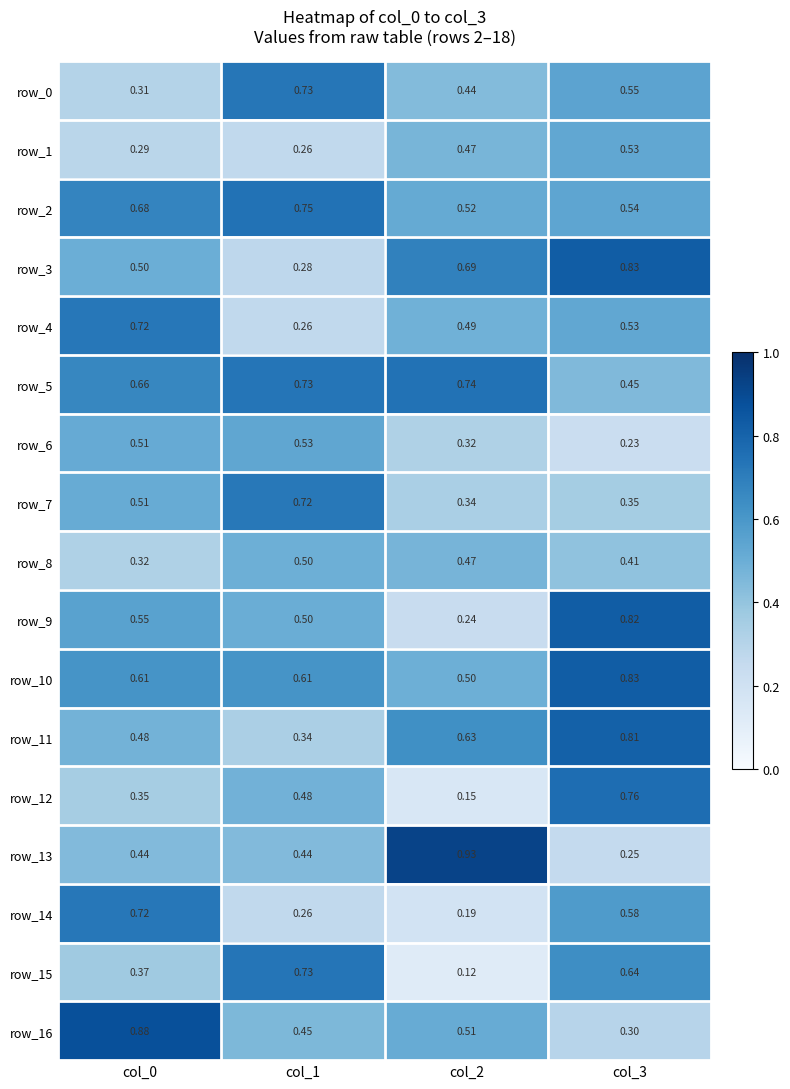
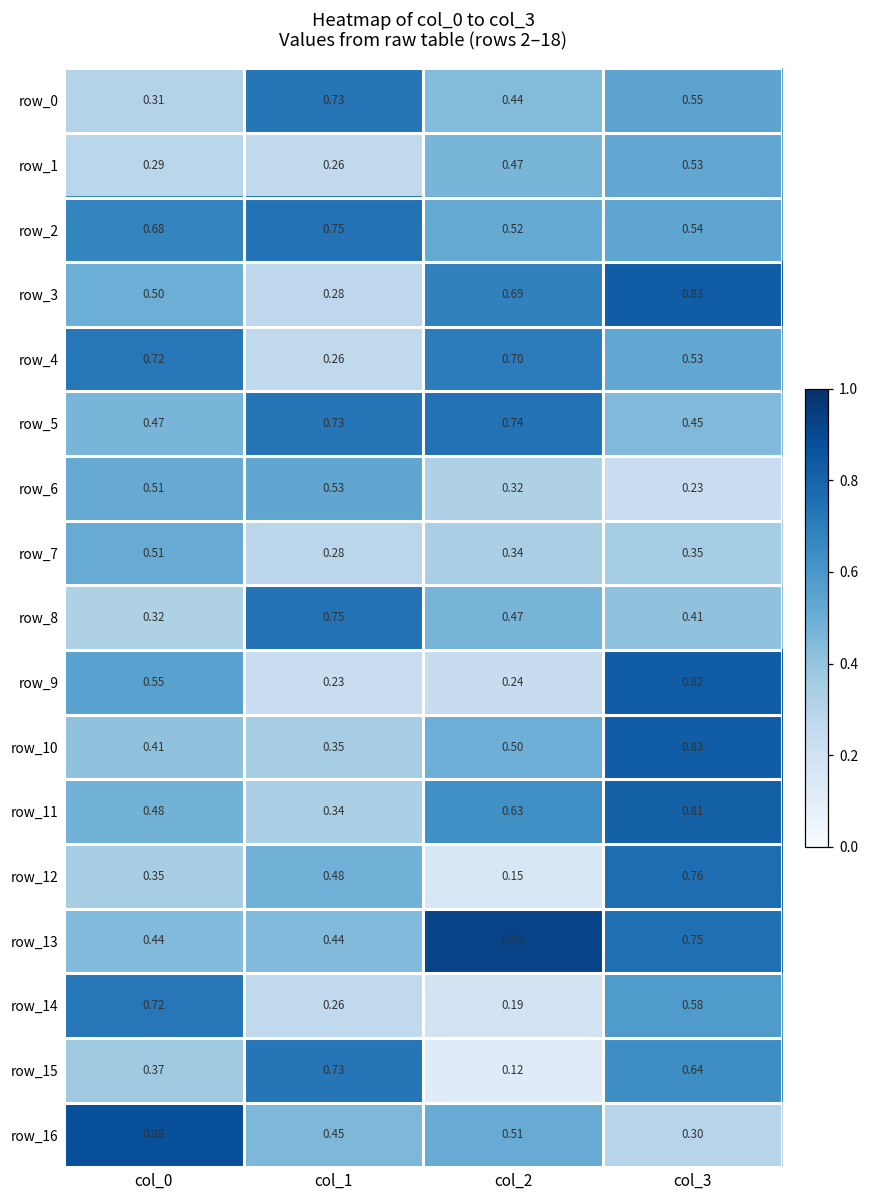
  {
    "row_0": {
      "col_0": 0.31,
      "col_1": 0.73,
      "col_2": 0.44,
      "col_3": 0.55
    },
    "row_1": {
      "col_0": 0.29,
      "col_1": 0.26,
      "col_2": 0.47,
      "col_3": 0.53
    },
    "row_2": {
      "col_0": 0.68,
      "col_1": 0.75,
      "col_2": 0.52,
      "col_3": 0.54
    },
    "row_3": {
      "col_0": 0.50,
      "col_1": 0.28,
      "col_2": 0.69,
      "col_3": 0.83
    },
    "row_4": {
      "col_0": 0.72,
      "col_1": 0.26,
-     "col_2": 0.49,
+     "col_2": 0.70,
      "col_3": 0.53
    },
    "row_5": {
-     "col_0": 0.66,
+     "col_0": 0.47,
      "col_1": 0.73,
      "col_2": 0.74,
      "col_3": 0.45
    },
    "row_6": {
      "col_0": 0.51,
      "col_1": 0.53,
      "col_2": 0.32,
      "col_3": 0.23
    },
    "row_7": {
      "col_0": 0.51,
-     "col_1": 0.72,
+     "col_1": 0.28,
      "col_2": 0.34,
      "col_3": 0.35
    },
    "row_8": {
      "col_0": 0.32,
-     "col_1": 0.50,
+     "col_1": 0.75,
      "col_2": 0.47,
      "col_3": 0.41
    },
    "row_9": {
      "col_0": 0.55,
-     "col_1": 0.50,
+     "col_1": 0.23,
      "col_2": 0.24,
      "col_3": 0.82
    },
    "row_10": {
-     "col_0": 0.61,
-     "col_1": 0.61,
+     "col_0": 0.41,
+     "col_1": 0.35,
      "col_2": 0.50,
      "col_3": 0.83
    },
    "row_11": {
      "col_0": 0.48,
      "col_1": 0.34,
      "col_2": 0.63,
      "col_3": 0.81
    },
    "row_12": {
      "col_0": 0.35,
      "col_1": 0.48,
      "col_2": 0.15,
      "col_3": 0.76
    },
    "row_13": {
      "col_0": 0.44,
      "col_1": 0.44,
      "col_2": 0.93,
-     "col_3": 0.25
+     "col_3": 0.75
    },
    "row_14": {
      "col_0": 0.72,
      "col_1": 0.26,
      "col_2": 0.19,
      "col_3": 0.58
    },
    "row_15": {
      "col_0": 0.37,
      "col_1": 0.73,
      "col_2": 0.12,
      "col_3": 0.64
    },
    "row_16": {
      "col_0": 0.88,
      "col_1": 0.45,
      "col_2": 0.51,
      "col_3": 0.30
    }
  }
